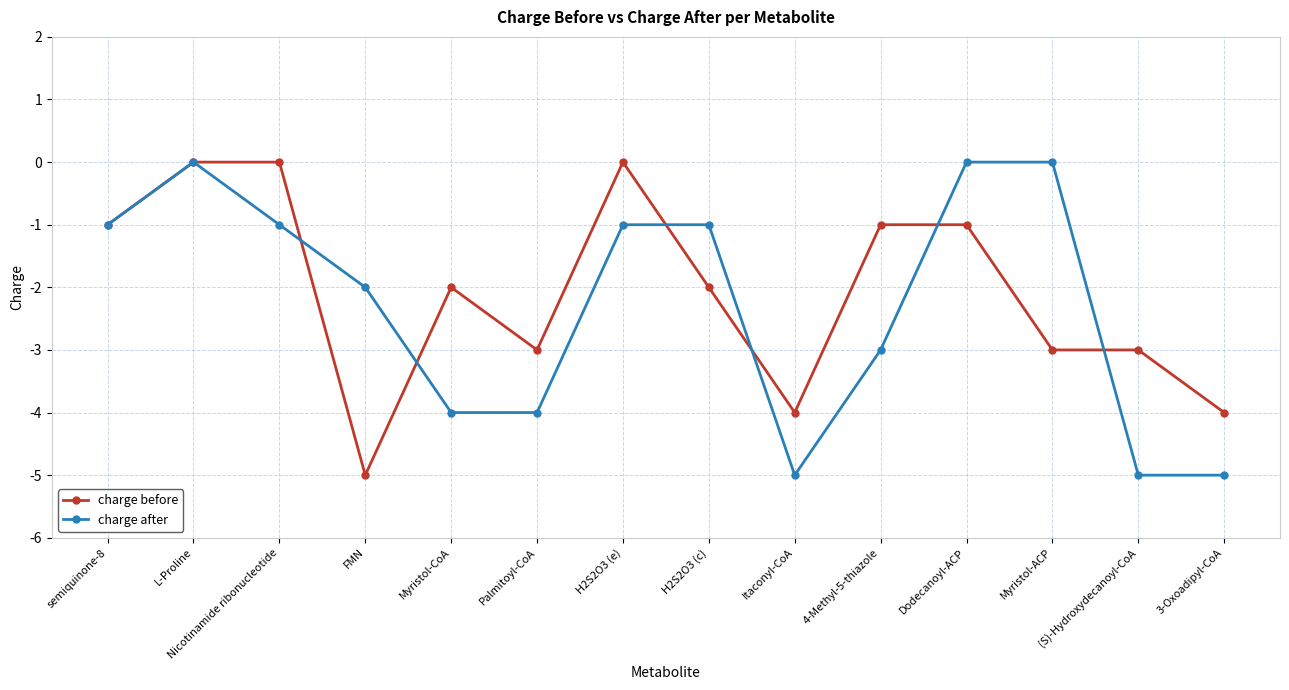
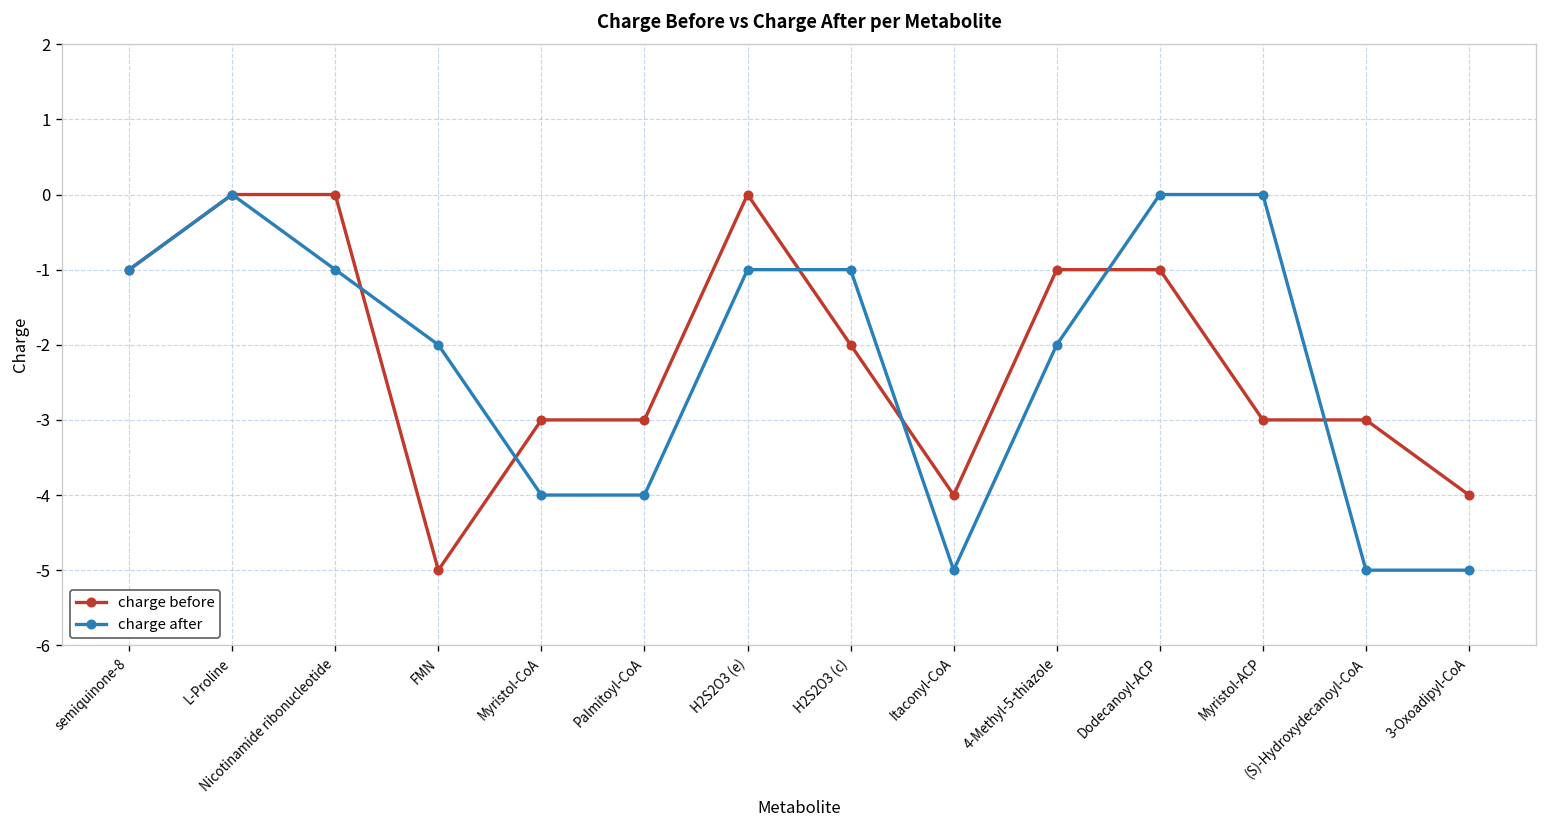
  {
    "charge before": {
      "Nicotinamide ribonucleotide": 0,
      "FMN": -5,
-     "Myristol-CoA": -2,
+     "Myristol-CoA": -3,
      "Palmitoyl-CoA": -3,
      "H2S2O3 (e)": 0,
      "H2S2O3 (c)": -2,
      "Itaconyl-CoA": -4,
      "4-Methyl-5-thiazole": -1,
      "Dodecanoyl-ACP": -1,
      "Myristol-ACP": -3,
      "(S)-Hydroxydecanoyl-CoA": -3,
      "3-Oxoadipyl-CoA": -4
    },
    "charge after": {
      "Nicotinamide ribonucleotide": -1,
      "FMN": -2,
      "Myristol-CoA": -4,
      "Palmitoyl-CoA": -4,
      "H2S2O3 (e)": -1,
      "H2S2O3 (c)": -1,
      "Itaconyl-CoA": -5,
-     "4-Methyl-5-thiazole": -3,
+     "4-Methyl-5-thiazole": -2,
      "Dodecanoyl-ACP": 0,
      "Myristol-ACP": 0,
      "(S)-Hydroxydecanoyl-CoA": -5,
      "3-Oxoadipyl-CoA": -5
    }
  }
